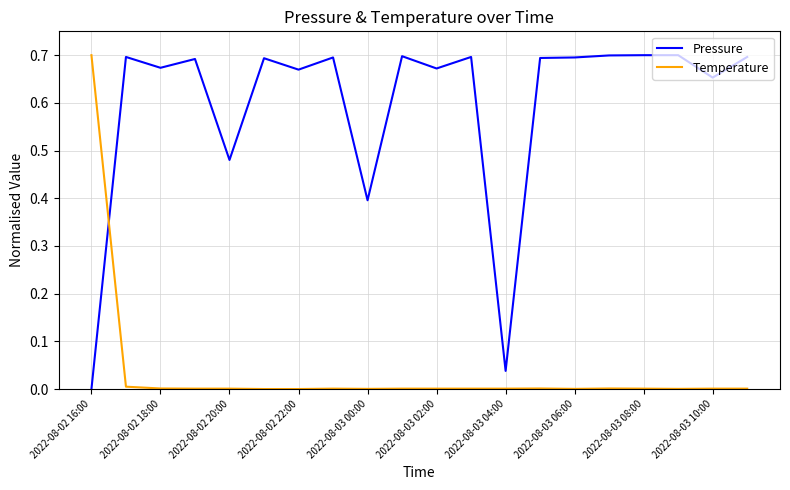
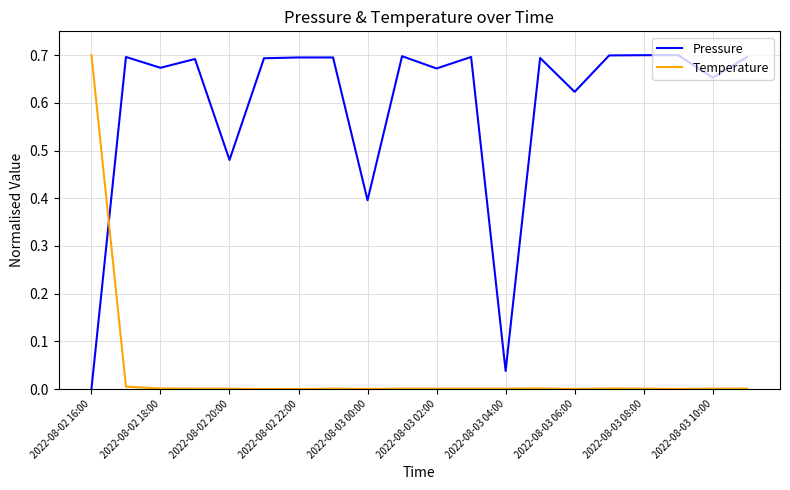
  {
    "Pressure": {
      "2022-08-02 16:00": 0.00,
      "2022-08-02 18:00": 0.67,
      "2022-08-02 20:00": 0.48,
-     "2022-08-02 22:00": 0.67,
+     "2022-08-02 22:00": 0.70,
      "2022-08-03 00:00": 0.40,
      "2022-08-03 02:00": 0.67,
      "2022-08-03 04:00": 0.04,
-     "2022-08-03 06:00": 0.70,
+     "2022-08-03 06:00": 0.62,
      "2022-08-03 08:00": 0.70
    },
    "Temperature": {
      "2022-08-02 16:00": 0.70,
      "2022-08-02 18:00": 0.00,
      "2022-08-02 20:00": 0.00,
      "2022-08-02 22:00": 0.00,
      "2022-08-03 00:00": 0.00,
      "2022-08-03 02:00": 0.00,
      "2022-08-03 04:00": 0.00,
      "2022-08-03 06:00": 0.00,
      "2022-08-03 08:00": 0.00,
      "2022-08-03 10:00": 0.00
    }
  }
